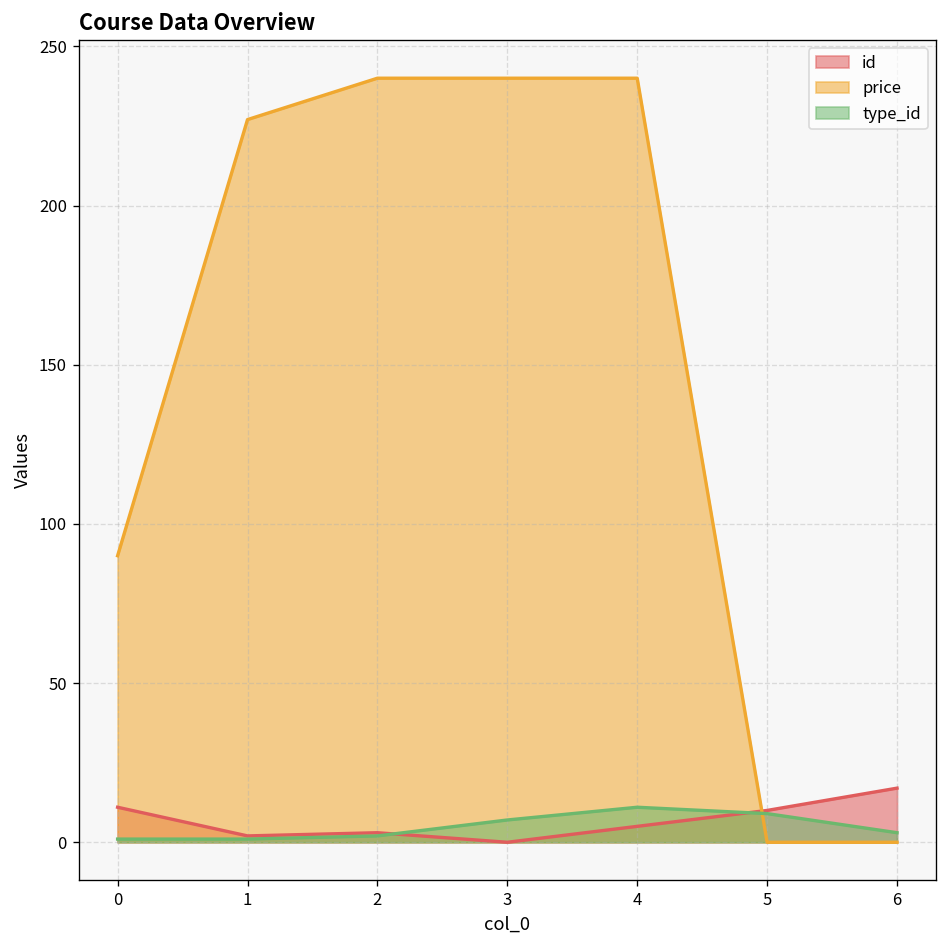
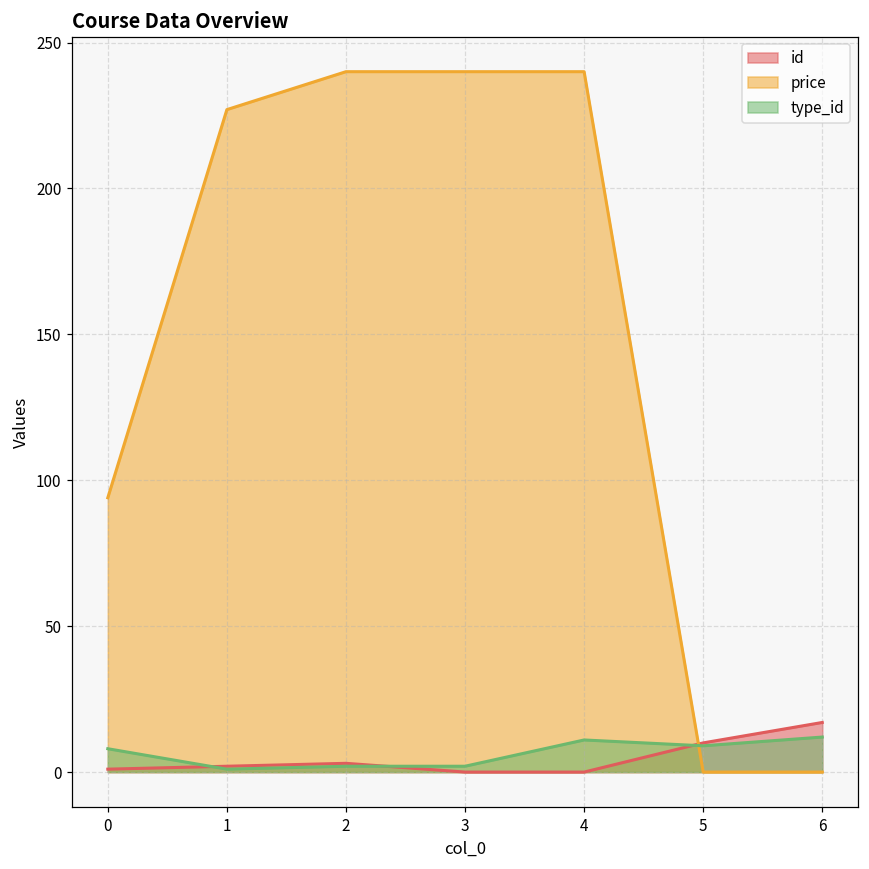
  {
    "id": {
-     "0": 11,
+     "0": 1,
      "1": 2,
      "2": 3,
      "3": 0,
-     "4": 5,
+     "4": 0,
      "5": 10,
      "6": 17
    },
    "price": {
-     "0": 90,
+     "0": 94,
      "1": 227,
      "2": 240,
      "3": 240,
      "4": 240,
      "5": 0,
      "6": 0
    },
    "type_id": {
-     "0": 1,
+     "0": 8,
      "1": 1,
      "2": 2,
-     "3": 7,
+     "3": 2,
      "4": 11,
      "5": 9,
-     "6": 3
+     "6": 12
    }
  }
